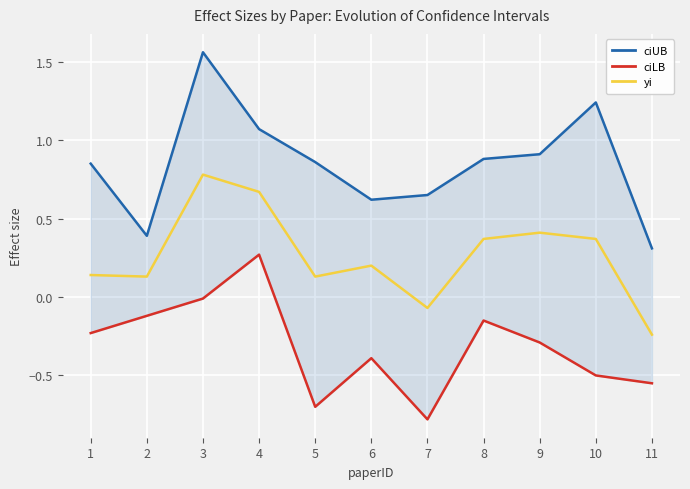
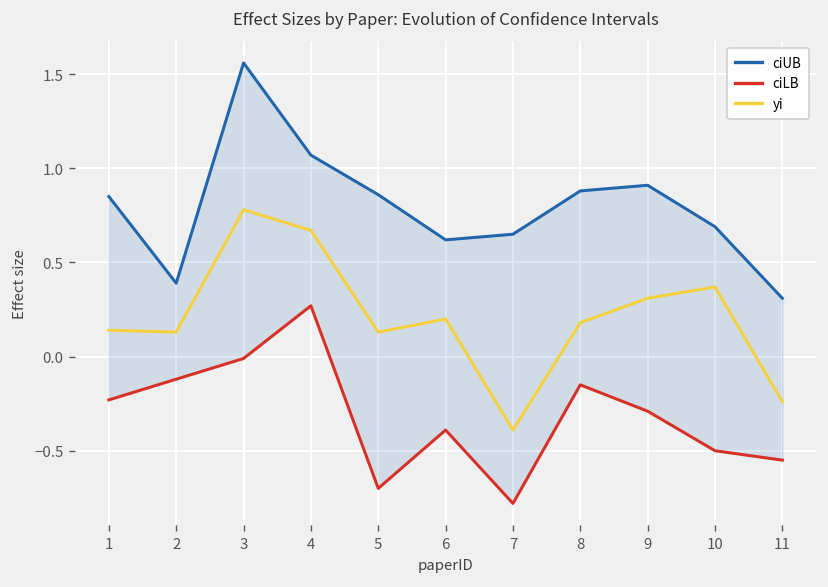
  {
    "ciUB": {
      "1": 0.85,
      "2": 0.39,
      "3": 1.56,
      "4": 1.07,
      "5": 0.86,
      "6": 0.62,
      "7": 0.65,
      "8": 0.88,
      "9": 0.91,
-     "10": 1.24,
+     "10": 0.69,
      "11": 0.31
    },
    "ciLB": {
      "1": -0.23,
      "2": -0.12,
      "3": -0.01,
      "4": 0.27,
      "5": -0.70,
      "6": -0.39,
      "7": -0.78,
      "8": -0.15,
      "9": -0.29,
      "10": -0.50,
      "11": -0.55
    },
    "yi": {
      "1": 0.14,
      "2": 0.13,
      "3": 0.78,
      "4": 0.67,
      "5": 0.13,
      "6": 0.20,
-     "7": -0.07,
-     "8": 0.37,
-     "9": 0.41,
+     "7": -0.39,
+     "8": 0.18,
+     "9": 0.31,
      "10": 0.37,
      "11": -0.24
    }
  }
